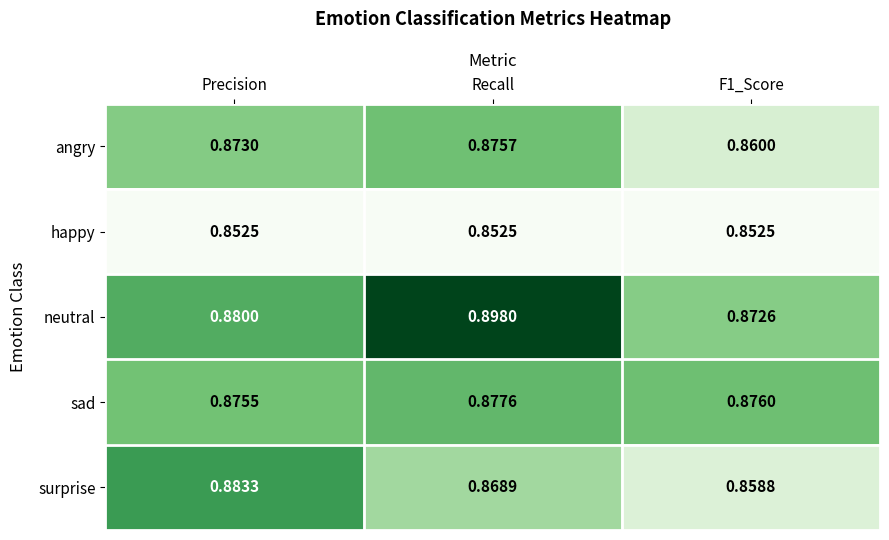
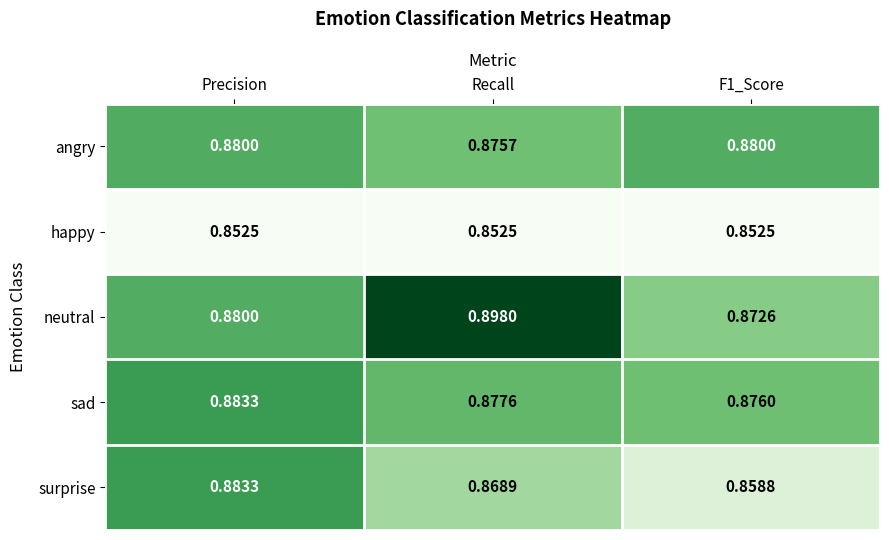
  {
    "angry": {
-     "Precision": 0.8730,
+     "Precision": 0.8800,
      "Recall": 0.8757,
-     "F1_Score": 0.8600
+     "F1_Score": 0.8800
    },
    "happy": {
      "Precision": 0.8525,
      "Recall": 0.8525,
      "F1_Score": 0.8525
    },
    "neutral": {
      "Precision": 0.8800,
      "Recall": 0.8980,
      "F1_Score": 0.8726
    },
    "sad": {
-     "Precision": 0.8755,
+     "Precision": 0.8833,
      "Recall": 0.8776,
      "F1_Score": 0.8760
    },
    "surprise": {
      "Precision": 0.8833,
      "Recall": 0.8689,
      "F1_Score": 0.8588
    }
  }
